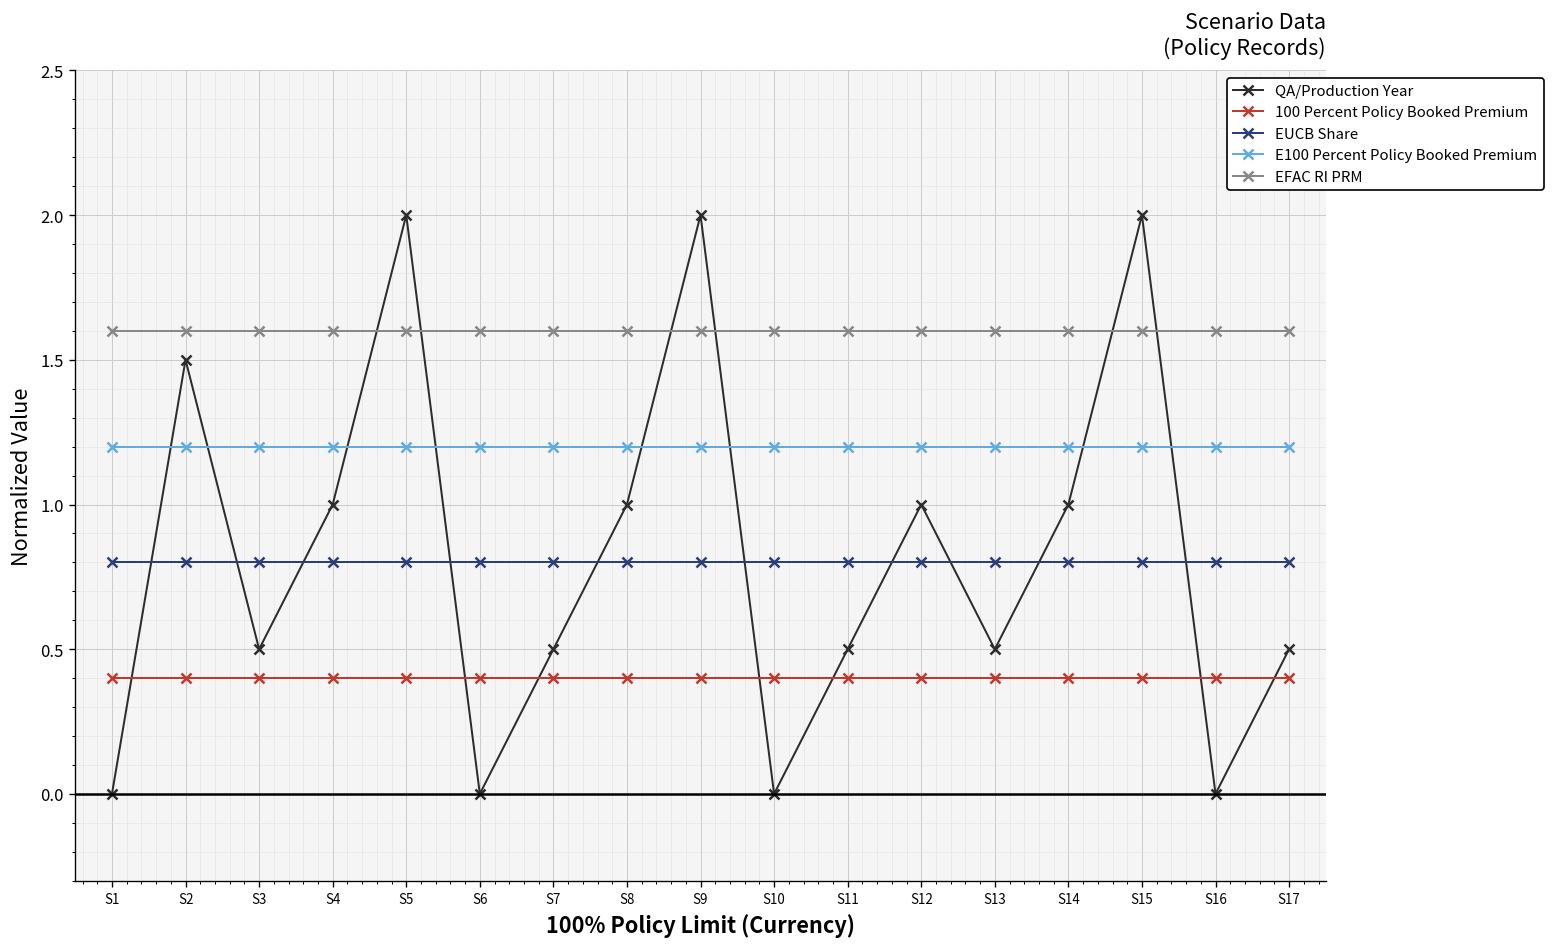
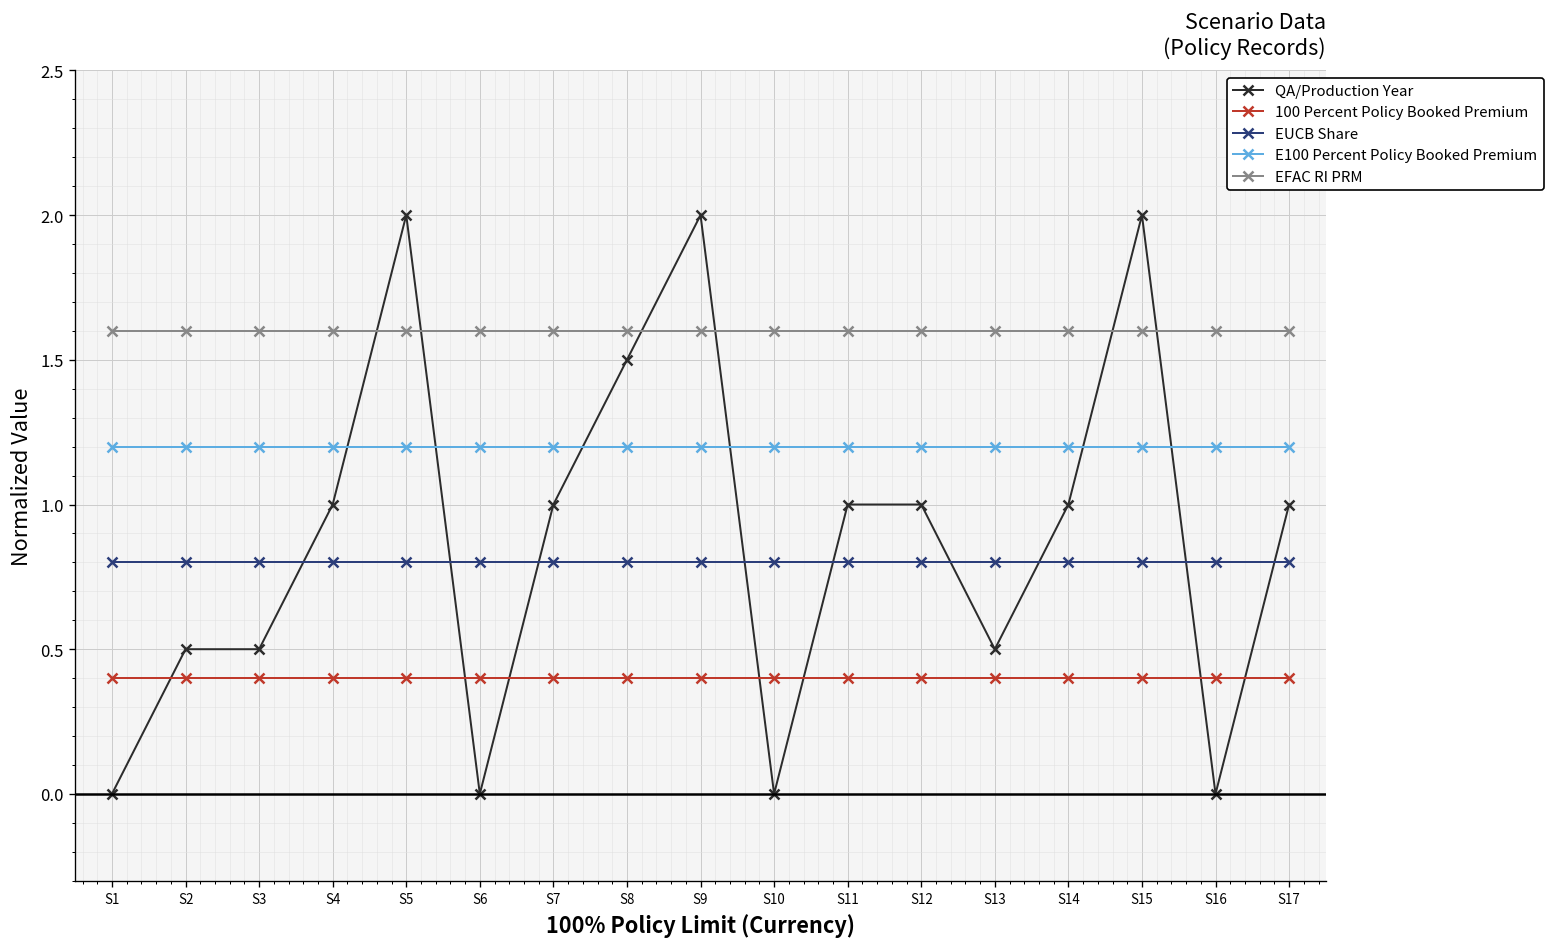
  {
    "QA/Production Year": {
      "S1": 0.00,
-     "S2": 1.50,
+     "S2": 0.50,
      "S3": 0.50,
      "S4": 1.00,
      "S5": 2.00,
      "S6": 0.00,
-     "S7": 0.50,
-     "S8": 1.00,
+     "S7": 1.00,
+     "S8": 1.50,
      "S9": 2.00,
      "S10": 0.00,
-     "S11": 0.50,
+     "S11": 1.00,
      "S12": 1.00,
      "S13": 0.50,
      "S14": 1.00,
      "S15": 2.00,
      "S16": 0.00,
-     "S17": 0.50
+     "S17": 1.00
    },
    "100 Percent Policy Booked Premium": {
      "S1": 0.40,
      "S2": 0.40,
      "S3": 0.40,
      "S4": 0.40,
      "S5": 0.40,
      "S6": 0.40,
      "S7": 0.40,
      "S8": 0.40,
      "S9": 0.40,
      "S10": 0.40,
      "S11": 0.40,
      "S12": 0.40,
      "S13": 0.40,
      "S14": 0.40,
      "S15": 0.40,
      "S16": 0.40,
      "S17": 0.40
    },
    "EUCB Share": {
      "S1": 0.80,
      "S2": 0.80,
      "S3": 0.80,
      "S4": 0.80,
      "S5": 0.80,
      "S6": 0.80,
      "S7": 0.80,
      "S8": 0.80,
      "S9": 0.80,
      "S10": 0.80,
      "S11": 0.80,
      "S12": 0.80,
      "S13": 0.80,
      "S14": 0.80,
      "S15": 0.80,
      "S16": 0.80,
      "S17": 0.80
    },
    "E100 Percent Policy Booked Premium": {
      "S1": 1.20,
      "S2": 1.20,
      "S3": 1.20,
      "S4": 1.20,
      "S5": 1.20,
      "S6": 1.20,
      "S7": 1.20,
      "S8": 1.20,
      "S9": 1.20,
      "S10": 1.20,
      "S11": 1.20,
      "S12": 1.20,
      "S13": 1.20,
      "S14": 1.20,
      "S15": 1.20,
      "S16": 1.20,
      "S17": 1.20
    },
    "EFAC RI PRM": {
      "S1": 1.60,
      "S2": 1.60,
      "S3": 1.60,
      "S4": 1.60,
      "S5": 1.60,
      "S6": 1.60,
      "S7": 1.60,
      "S8": 1.60,
      "S9": 1.60,
      "S10": 1.60,
      "S11": 1.60,
      "S12": 1.60,
      "S13": 1.60,
      "S14": 1.60,
      "S15": 1.60,
      "S16": 1.60,
      "S17": 1.60
    }
  }
